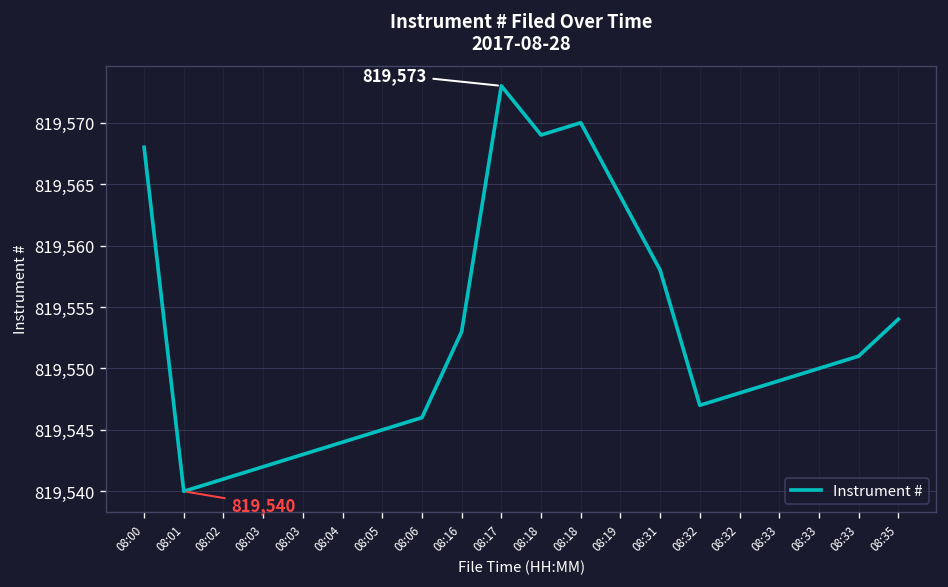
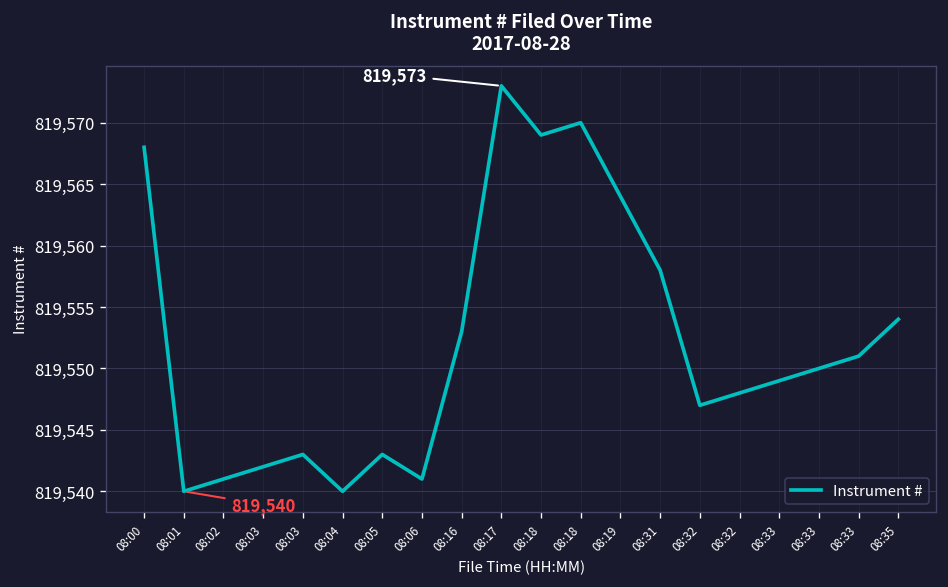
  {
    "08:00": "819,568",
    "08:02": "819,541",
-   "08:04": "819,544",
-   "08:05": "819,545",
-   "08:06": "819,546",
+   "08:04": "819,540",
+   "08:05": "819,543",
+   "08:06": "819,541",
    "08:16": "819,553",
    "08:19": "819,564",
    "08:31": "819,558",
    "08:35": "819,554"
  }
